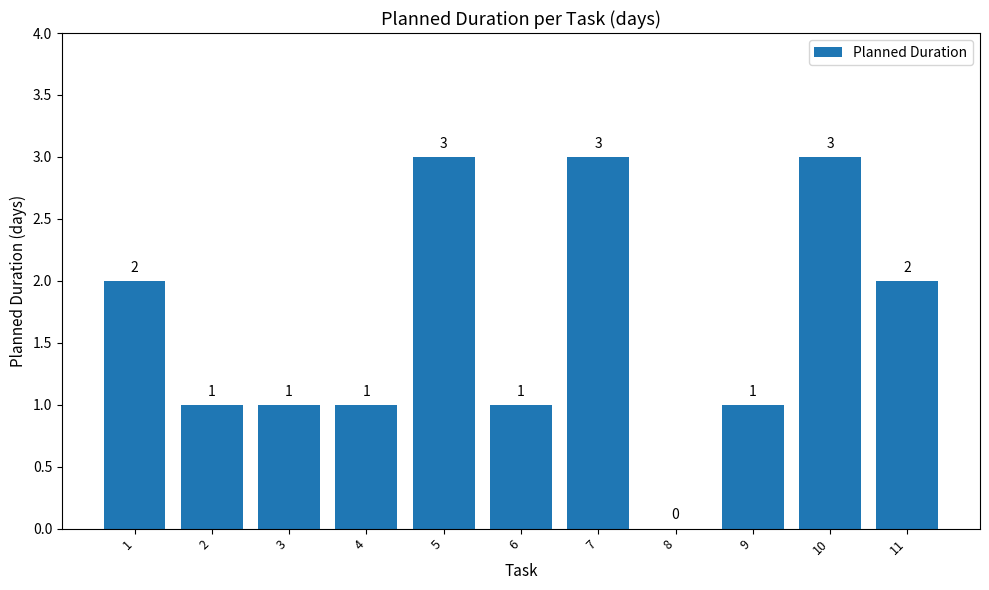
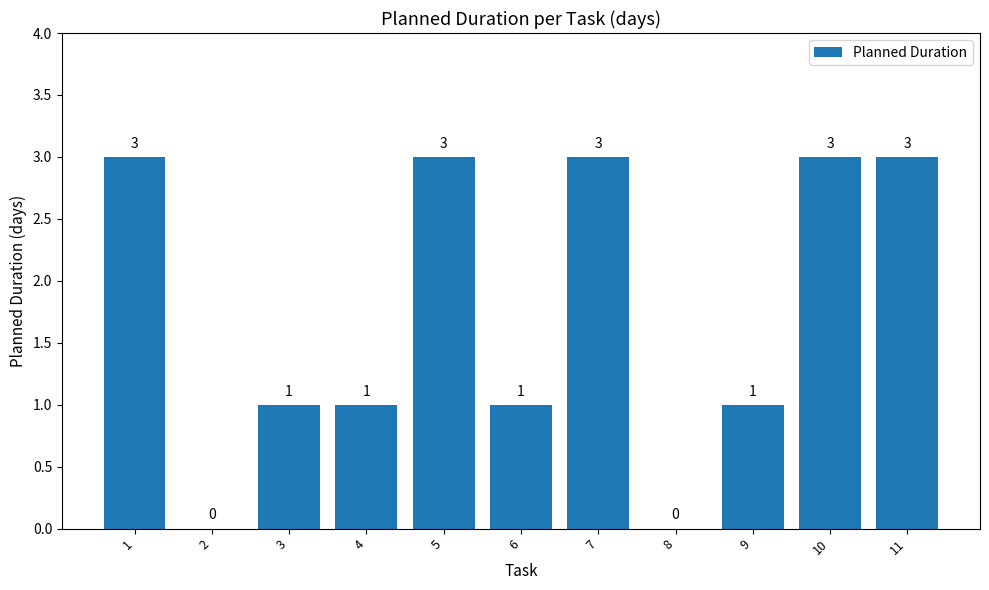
  {
-   "1": 2,
-   "2": 1,
+   "1": 3,
+   "2": 0,
    "3": 1,
    "4": 1,
    "5": 3,
    "6": 1,
    "7": 3,
    "8": 0,
    "9": 1,
    "10": 3,
-   "11": 2
+   "11": 3
  }
